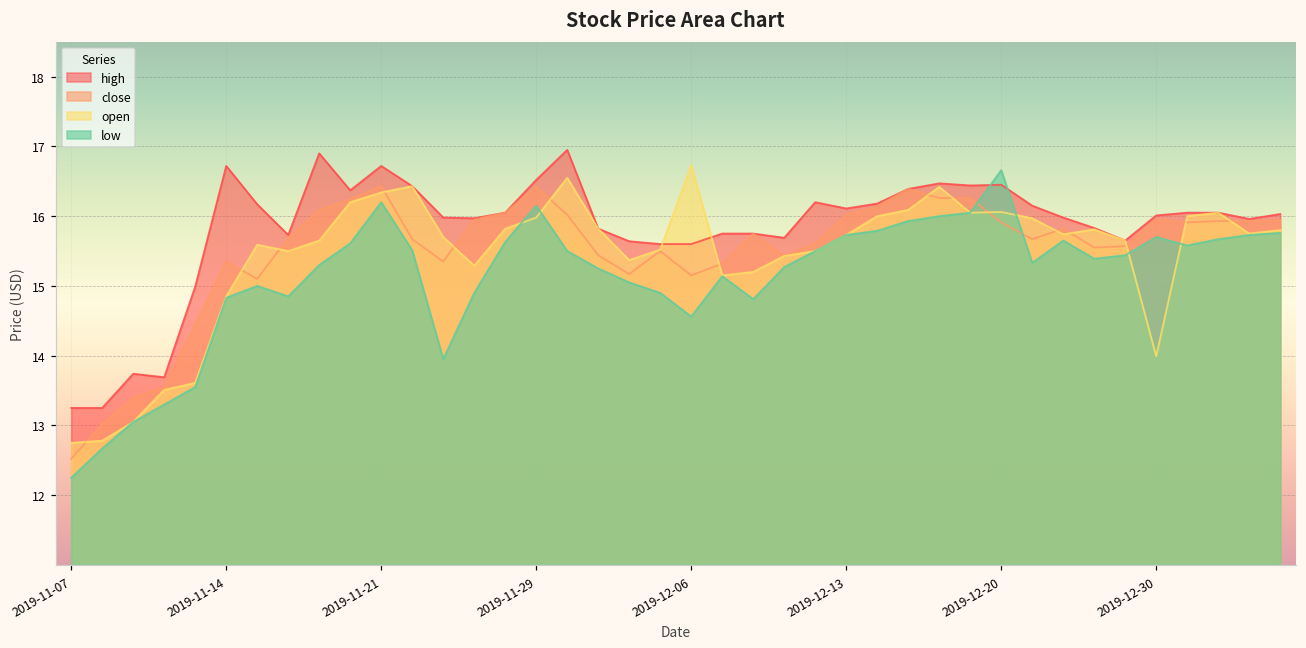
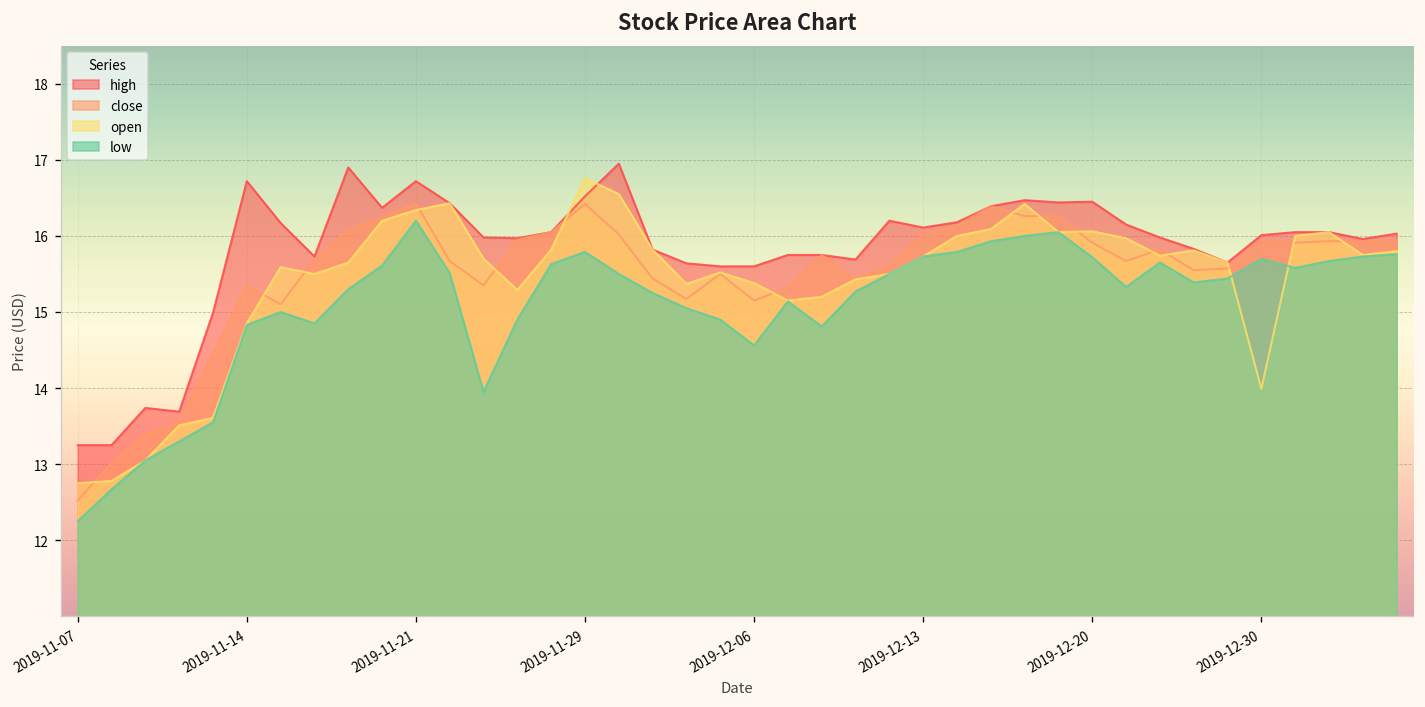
  {
    "open": {
      "2019-11-07": 12.8,
      "2019-11-21": 16.3,
-     "2019-11-29": 16.0,
-     "2019-12-06": 16.7,
+     "2019-11-29": 16.8,
+     "2019-12-06": 15.4,
      "2019-12-20": 16.1,
      "2019-12-30": 14.0
    },
    "low": {
      "2019-11-07": 12.3,
      "2019-11-21": 16.2,
-     "2019-11-29": 16.2,
+     "2019-11-29": 15.8,
      "2019-12-06": 14.6,
-     "2019-12-20": 16.7,
+     "2019-12-20": 15.7,
      "2019-12-30": 15.7
    }
  }
